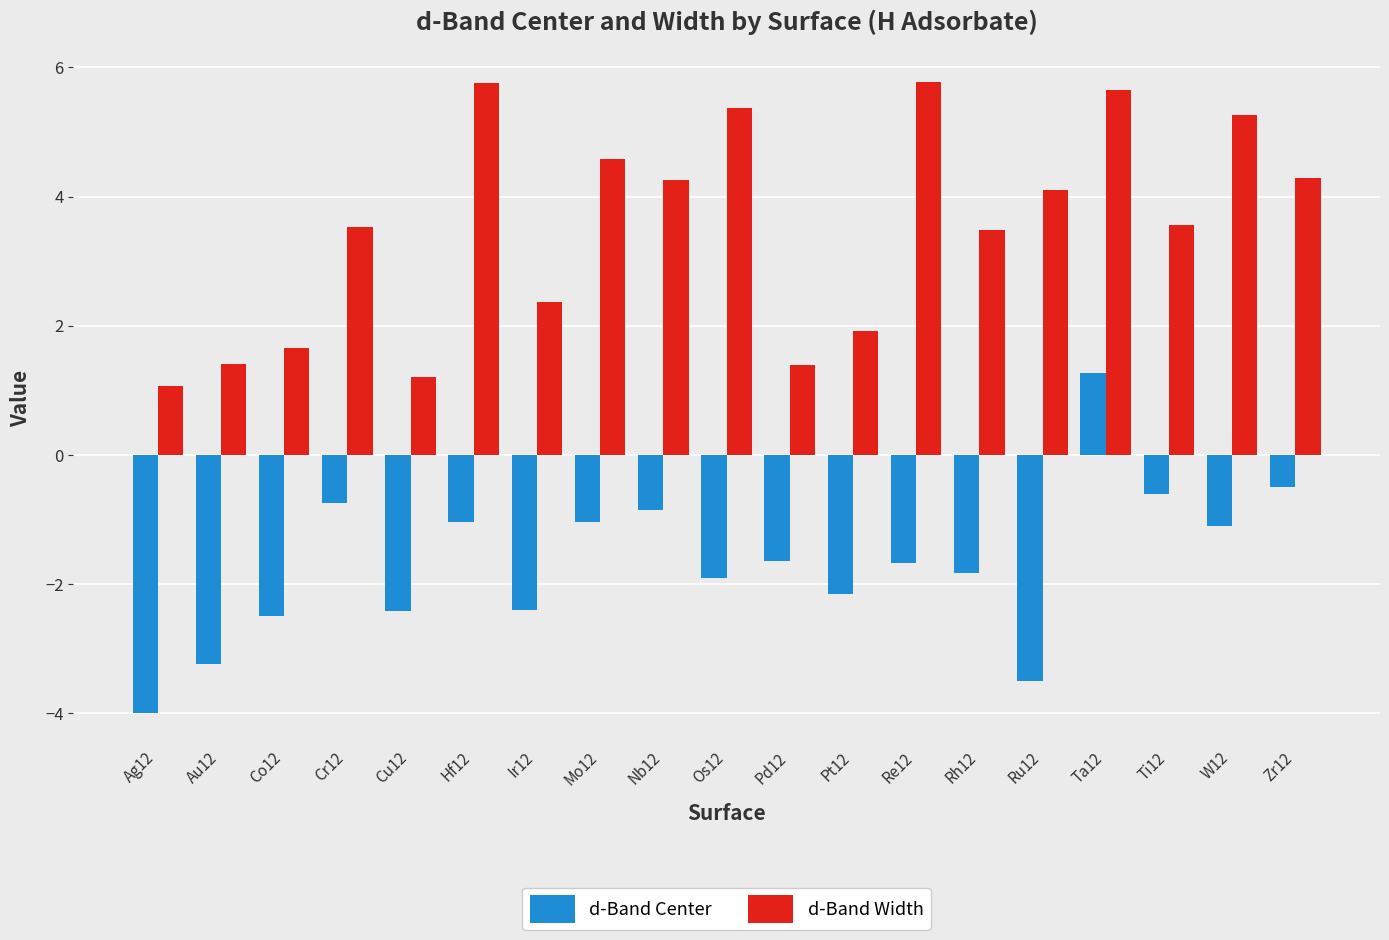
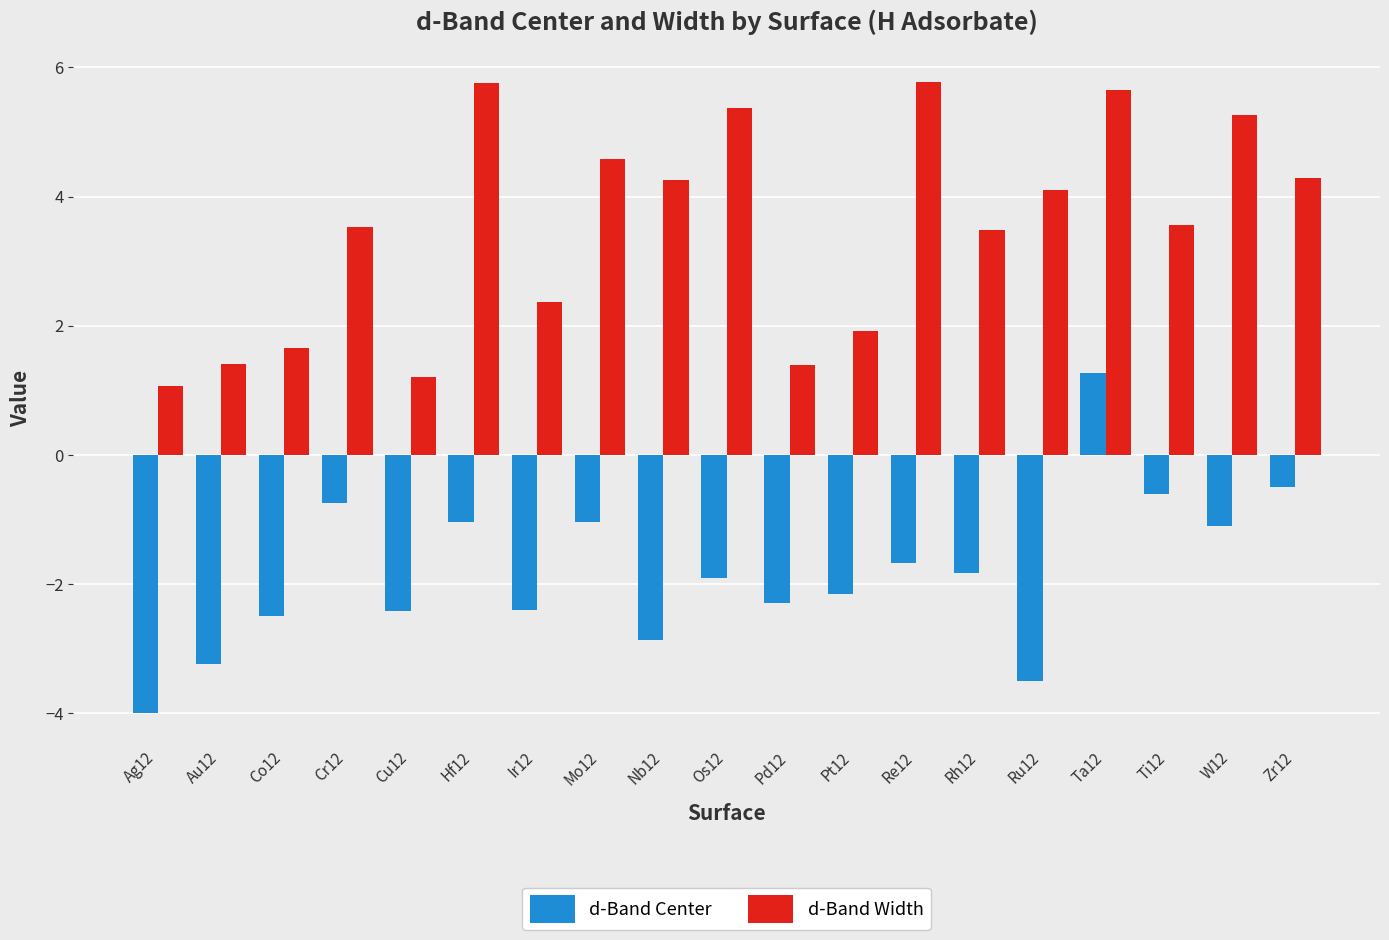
  {
    "d-Band Center": {
      "Ag12": -4.0,
      "Au12": -3.2,
      "Co12": -2.5,
      "Cr12": -0.7,
      "Cu12": -2.4,
      "Hf12": -1.0,
      "Ir12": -2.4,
      "Mo12": -1.0,
-     "Nb12": -0.9,
+     "Nb12": -2.9,
      "Os12": -1.9,
-     "Pd12": -1.6,
+     "Pd12": -2.3,
      "Pt12": -2.2,
      "Re12": -1.7,
      "Rh12": -1.8,
      "Ru12": -3.5,
      "Ta12": 1.3,
      "Ti12": -0.6,
      "W12": -1.1,
      "Zr12": -0.5
    },
    "d-Band Width": {
      "Ag12": 1.1,
      "Au12": 1.4,
      "Co12": 1.7,
      "Cr12": 3.5,
      "Cu12": 1.2,
      "Hf12": 5.8,
      "Ir12": 2.4,
      "Mo12": 4.6,
      "Nb12": 4.3,
      "Os12": 5.4,
      "Pd12": 1.4,
      "Pt12": 1.9,
      "Re12": 5.8,
      "Rh12": 3.5,
      "Ru12": 4.1,
      "Ta12": 5.7,
      "Ti12": 3.6,
      "W12": 5.3,
      "Zr12": 4.3
    }
  }
